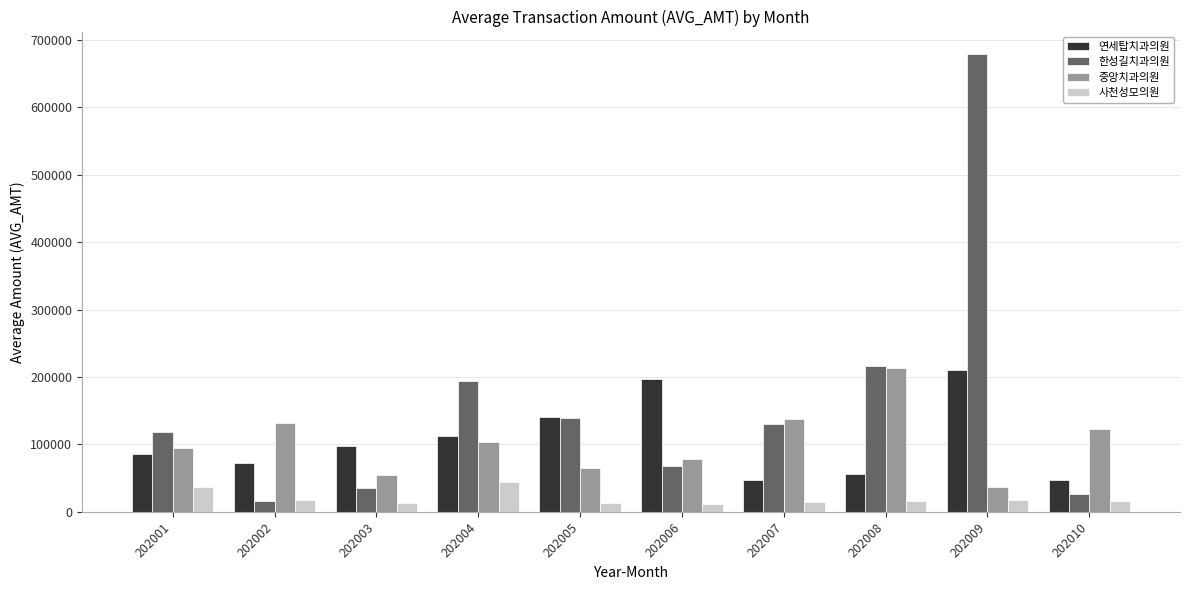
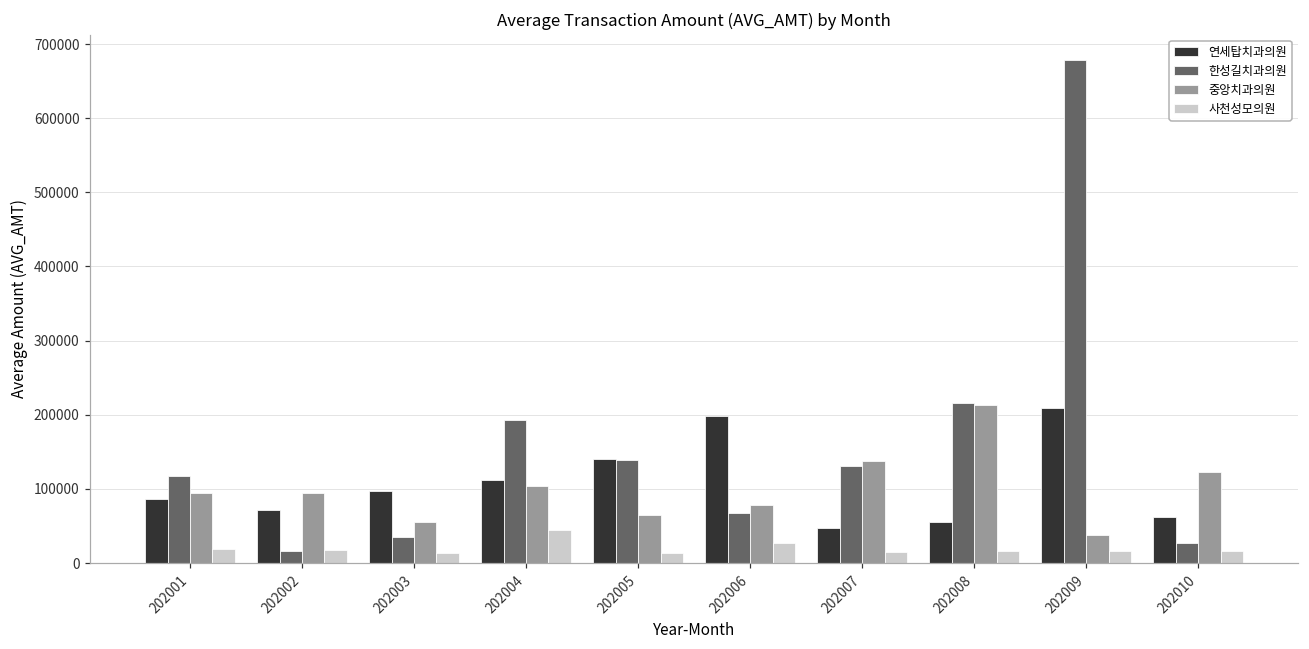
  {
    "연세탑치과의원": {
      "202001": 90000,
      "202002": 70000,
      "202003": 100000,
      "202004": 110000,
      "202005": 140000,
      "202006": 200000,
      "202007": 50000,
      "202008": 60000,
      "202009": 210000,
-     "202010": 50000
+     "202010": 60000
    },
    "한성길치과의원": {
      "202001": 120000,
      "202002": 20000,
      "202003": 30000,
      "202004": 190000,
      "202005": 140000,
      "202006": 70000,
      "202007": 130000,
      "202008": 220000,
      "202009": 680000,
      "202010": 30000
    },
    "중앙치과의원": {
      "202001": 90000,
-     "202002": 130000,
+     "202002": 90000,
      "202003": 50000,
      "202004": 100000,
      "202005": 60000,
      "202006": 80000,
      "202007": 140000,
      "202008": 210000,
      "202009": 40000,
      "202010": 120000
    },
    "사천성모의원": {
-     "202001": 40000,
+     "202001": 20000,
      "202002": 20000,
      "202003": 10000,
      "202004": 40000,
      "202005": 10000,
-     "202006": 10000,
+     "202006": 30000,
      "202007": 20000,
      "202008": 20000,
      "202009": 20000,
      "202010": 20000
    }
  }
